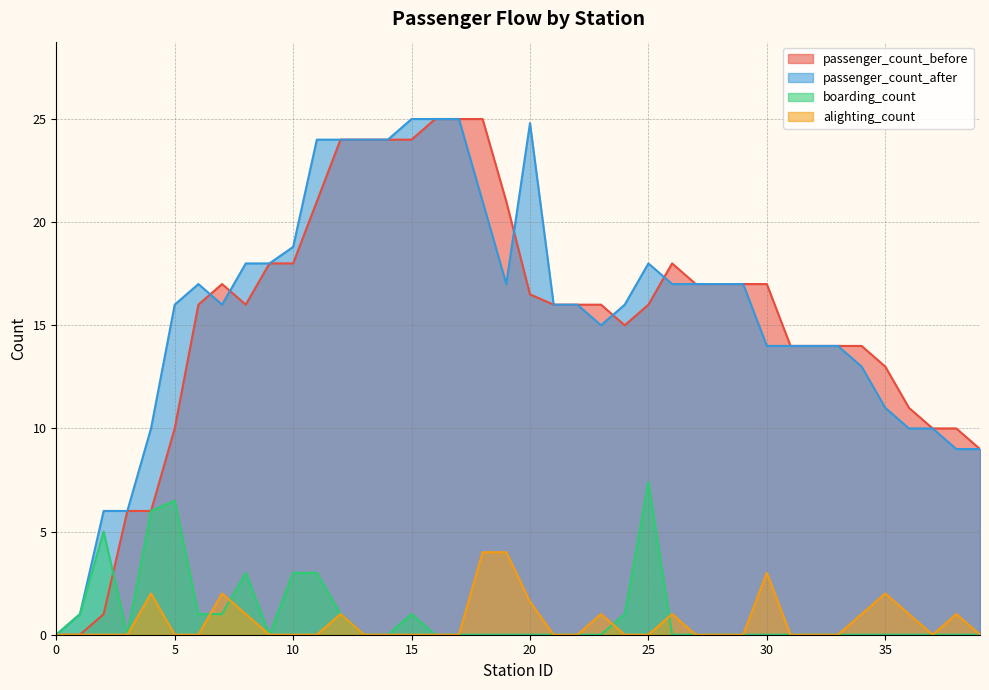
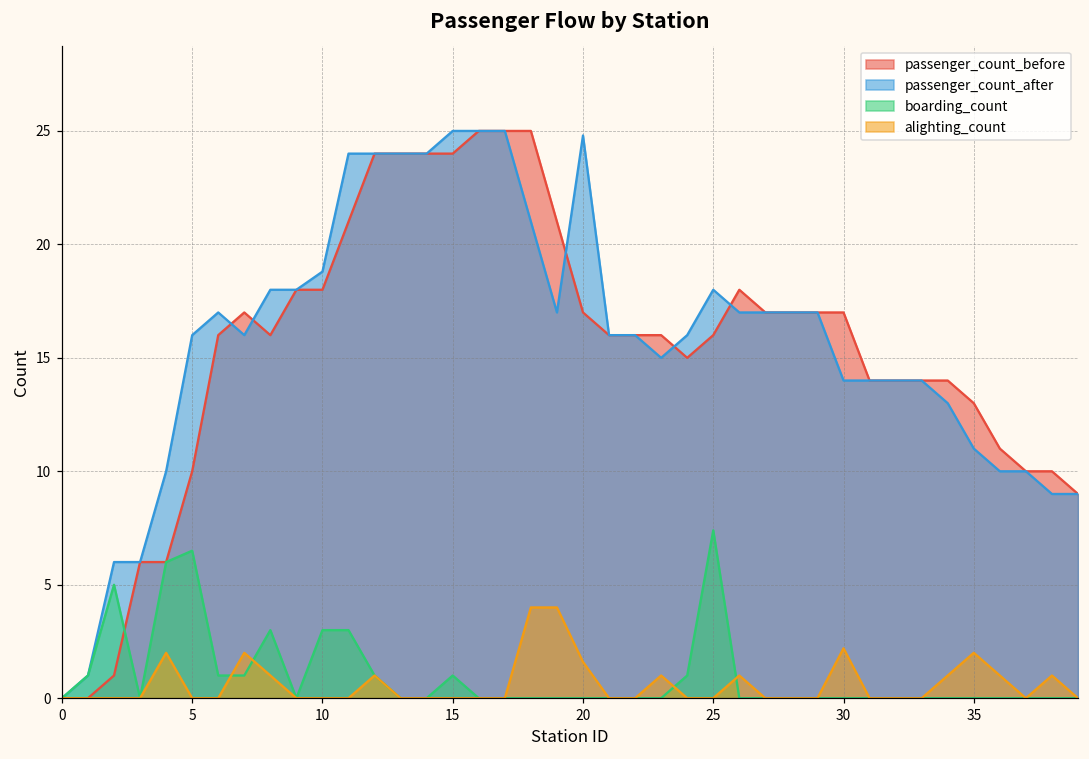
  {
    "passenger_count_before": {
      "5": 10.0,
      "10": 18.0,
      "15": 24.0,
-     "20": 16.5,
+     "20": 17.0,
      "25": 16.0,
      "30": 17.0,
      "35": 13.0
    },
    "passenger_count_after": {
      "5": 16.0,
      "10": 18.8,
      "15": 25.0,
      "20": 24.8,
      "25": 18.0,
      "30": 14.0,
      "35": 11.0
    },
    "boarding_count": {
      "5": 6.5,
      "10": 3.0,
      "15": 1.0,
      "20": 0.0,
      "25": 7.4,
      "30": 0.0,
      "35": 0.0
    },
    "alighting_count": {
      "5": 0.0,
      "10": 0.0,
      "15": 0.0,
      "20": 1.6,
      "25": 0.0,
-     "30": 3.0,
+     "30": 2.2,
      "35": 2.0
    }
  }
